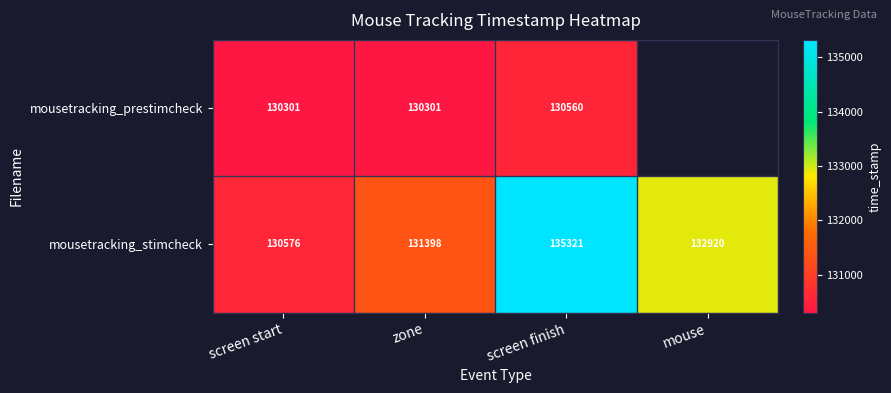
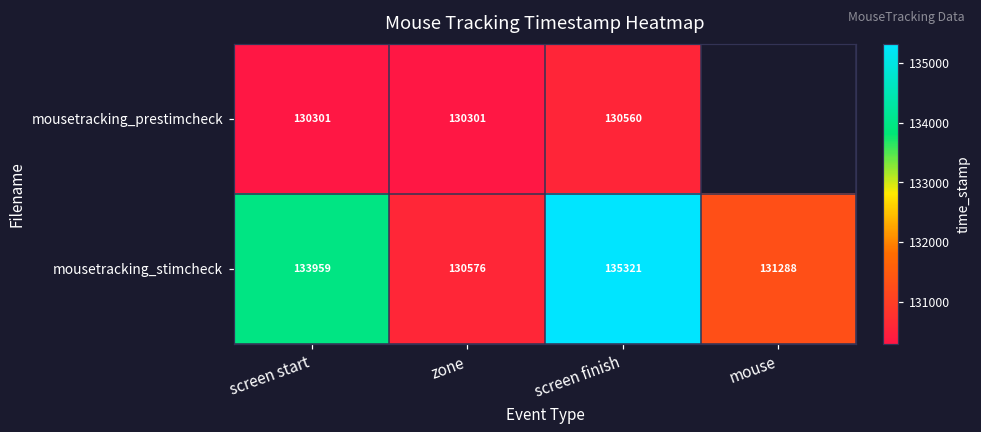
  {
    "mousetracking_prestimcheck": {
      "screen start": 130301,
      "zone": 130301,
      "screen finish": 130560
    },
    "mousetracking_stimcheck": {
-     "screen start": 130576,
-     "zone": 131398,
+     "screen start": 133959,
+     "zone": 130576,
      "screen finish": 135321,
-     "mouse": 132920
+     "mouse": 131288
    }
  }
